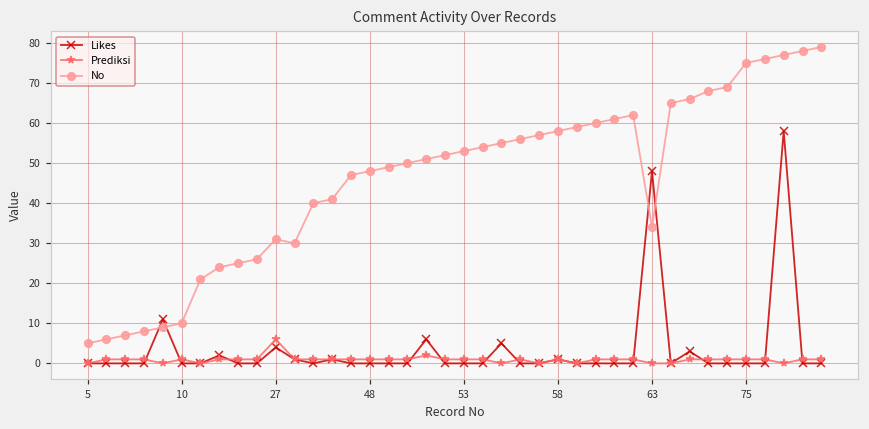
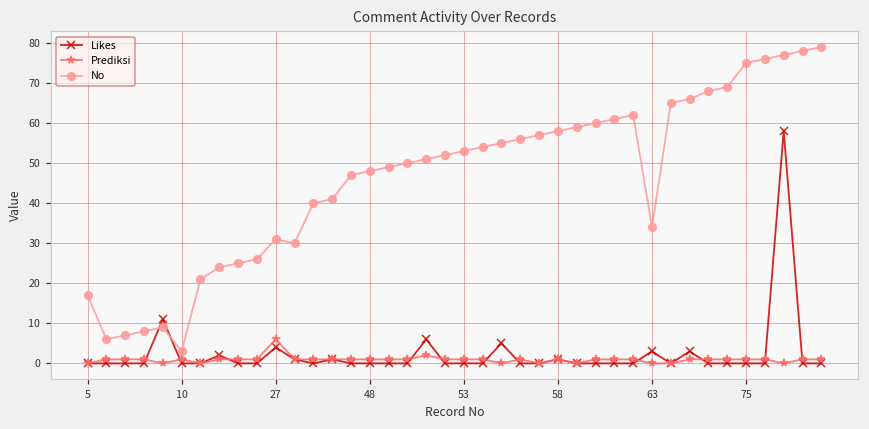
  {
    "Likes": {
      "10": 0,
      "27": 4,
      "48": 0,
      "53": 0,
-     "63": 48,
+     "63": 3,
      "75": 0
    },
    "Prediksi": {
      "10": 1,
      "27": 6,
      "48": 1,
      "53": 1,
      "63": 0,
      "75": 1
    },
    "No": {
-     "5": 5,
-     "10": 10,
+     "5": 17,
+     "10": 3,
      "27": 31,
      "48": 48,
      "53": 53,
      "58": 58,
      "63": 34,
      "75": 75
    }
  }
